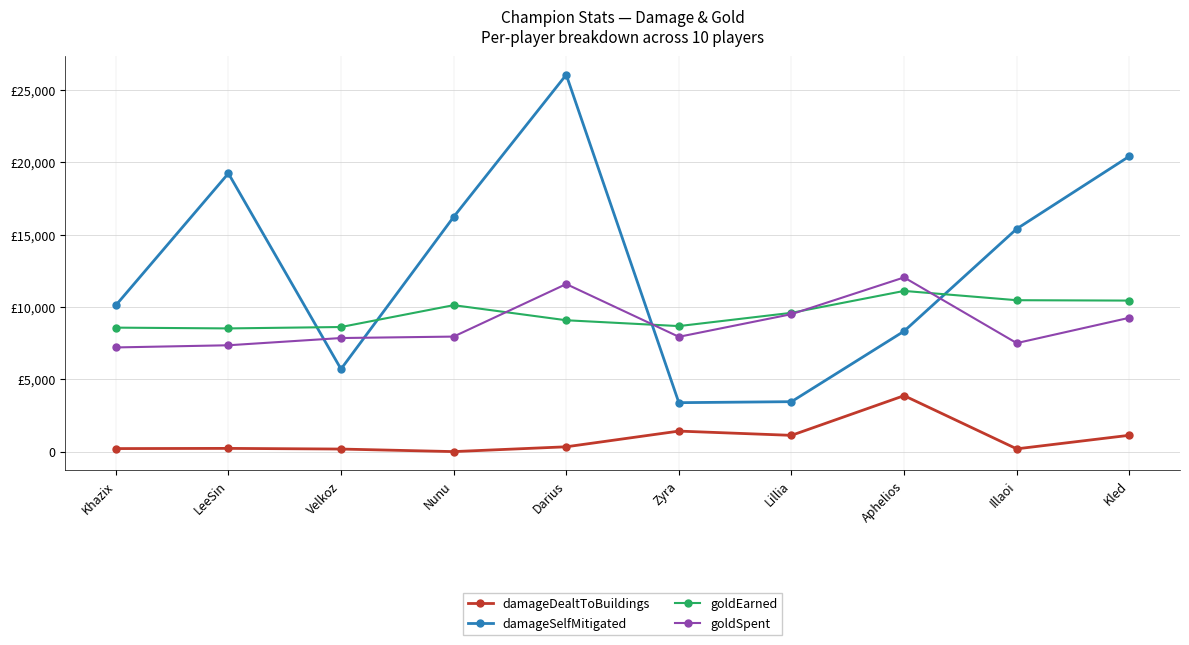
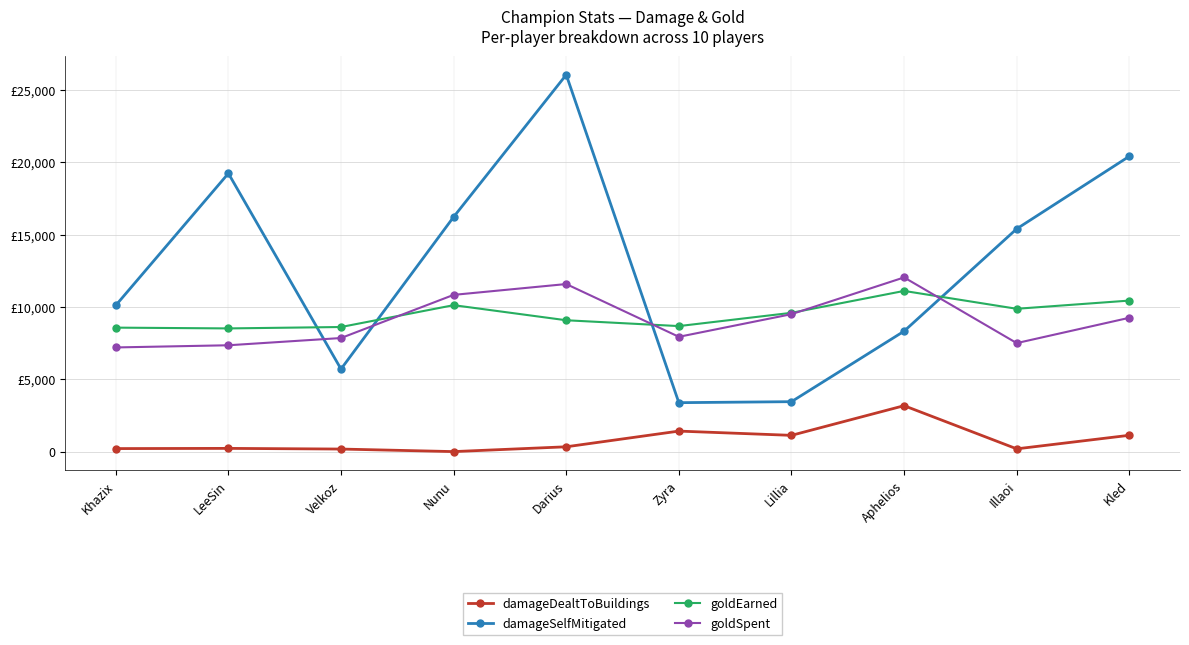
  {
    "damageDealtToBuildings": {
      "Khazix": "£200",
      "LeeSin": "£200",
      "Velkoz": "£200",
      "Nunu": "£0",
      "Darius": "£300",
      "Zyra": "£1,400",
      "Lillia": "£1,100",
-     "Aphelios": "£3,900",
+     "Aphelios": "£3,200",
      "Illaoi": "£200",
      "Kled": "£1,100"
    },
    "damageSelfMitigated": {
      "Khazix": "£10,100",
      "LeeSin": "£19,200",
      "Velkoz": "£5,700",
      "Nunu": "£16,200",
      "Darius": "£26,000",
      "Zyra": "£3,400",
      "Lillia": "£3,500",
      "Aphelios": "£8,300",
      "Illaoi": "£15,400",
      "Kled": "£20,400"
    },
    "goldEarned": {
      "Khazix": "£8,600",
      "LeeSin": "£8,500",
      "Velkoz": "£8,600",
      "Nunu": "£10,100",
      "Darius": "£9,100",
      "Zyra": "£8,700",
      "Aphelios": "£11,100",
-     "Illaoi": "£10,500",
+     "Illaoi": "£9,900",
      "Kled": "£10,400"
    },
    "goldSpent": {
      "Khazix": "£7,200",
      "LeeSin": "£7,400",
      "Velkoz": "£7,900",
-     "Nunu": "£8,000",
+     "Nunu": "£10,800",
      "Darius": "£11,600",
      "Zyra": "£7,900",
      "Aphelios": "£12,000",
      "Illaoi": "£7,500",
      "Kled": "£9,300"
    }
  }
